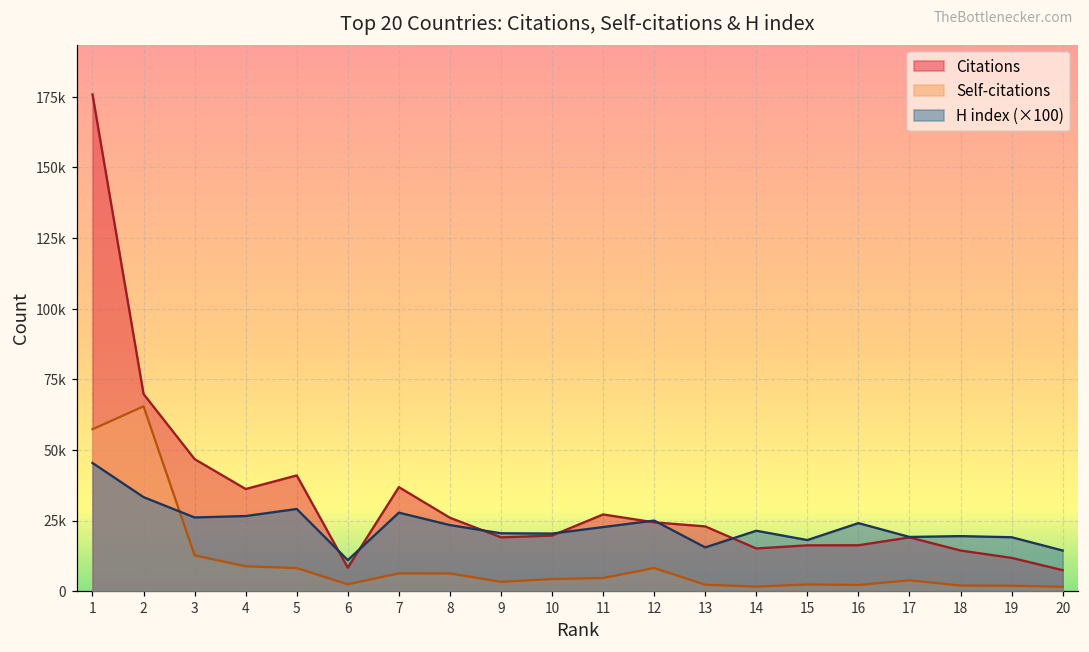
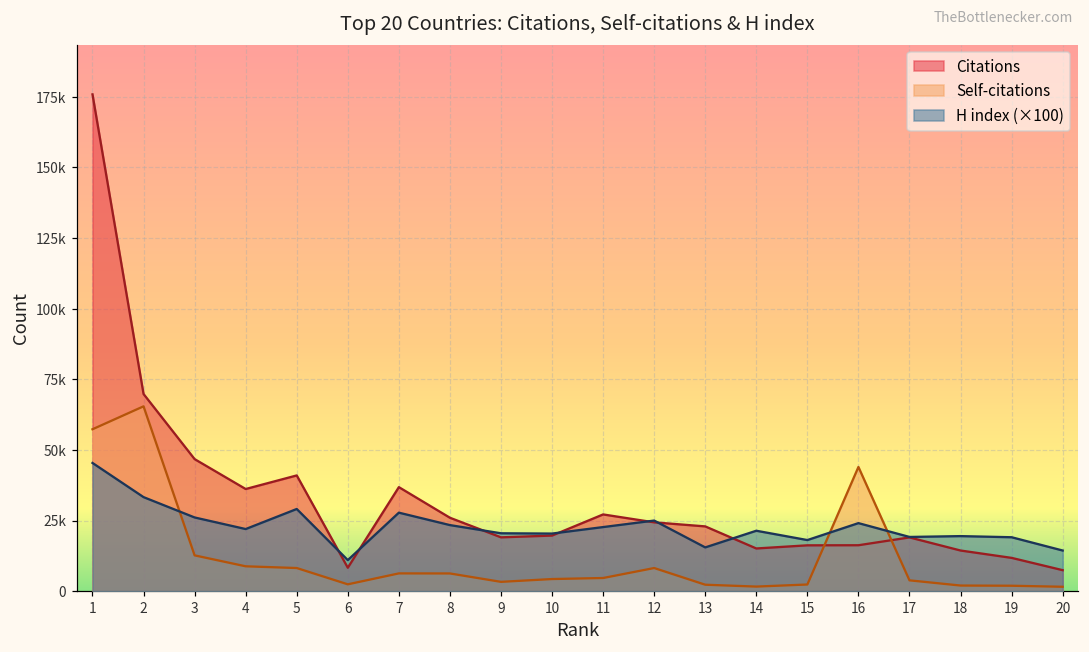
  {
    "Citations": {
      "1": 176000,
      "2": 70000,
      "3": 47000,
      "4": 36000,
      "5": 41000,
      "6": 8000,
      "7": 37000,
      "8": 26000,
      "9": 19000,
      "11": 27000,
      "13": 23000,
      "14": 15000,
      "15": 16000,
      "16": 16000,
      "18": 14000,
      "19": 12000,
      "20": 7000
    },
    "Self-citations": {
      "1": 57000,
      "2": 65000,
      "3": 13000,
      "4": 9000,
      "5": 8000,
      "6": 2000,
      "7": 6000,
      "8": 6000,
      "9": 3000,
      "10": 4000,
      "11": 5000,
      "12": 8000,
      "13": 2000,
      "14": 2000,
      "15": 2000,
-     "16": 2000,
+     "16": 44000,
      "17": 4000,
      "18": 2000,
      "19": 2000,
      "20": 2000
    },
    "H index (×100)": {
      "1": 45000,
      "2": 33000,
      "3": 26000,
-     "4": 27000,
+     "4": 22000,
      "5": 29000,
      "6": 11000,
      "7": 28000,
      "8": 23000,
      "9": 21000,
      "11": 23000,
      "13": 16000,
      "14": 21000,
      "15": 18000,
      "16": 24000,
      "18": 20000,
      "19": 19000,
      "20": 14000
    }
  }
